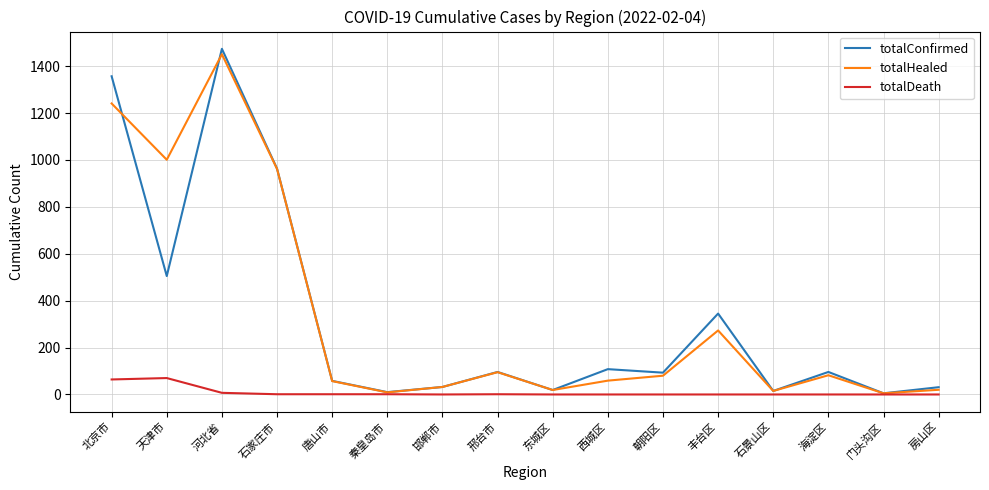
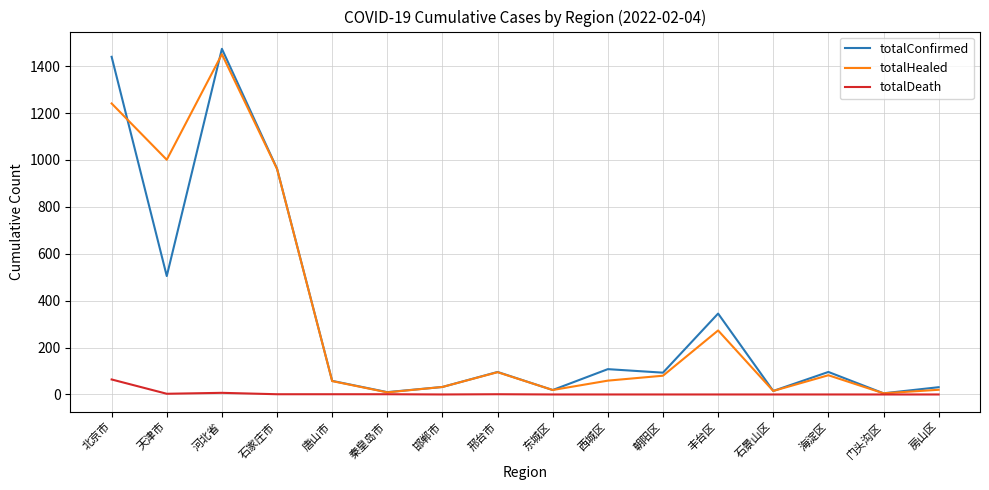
  {
    "totalConfirmed": {
-     "北京市": 1360,
+     "北京市": 1440,
      "天津市": 510,
      "河北省": 1470,
      "西城区": 110,
      "朝阳区": 90,
      "丰台区": 350,
      "海淀区": 100,
      "房山区": 30
    },
    "totalHealed": {
      "北京市": 1240,
      "天津市": 1000,
      "河北省": 1450,
      "西城区": 60,
      "朝阳区": 80,
      "丰台区": 270,
      "海淀区": 80,
      "房山区": 20
    },
    "totalDeath": {
      "北京市": 60,
-     "天津市": 70,
+     "天津市": 0,
      "河北省": 10,
      "石家庄市": 0,
      "唐山市": 0,
      "邯郸市": 0,
      "邢台市": 0,
      "东城区": 0,
      "西城区": 0,
      "朝阳区": 0,
      "丰台区": 0,
      "石景山区": 0,
      "海淀区": 0,
      "房山区": 0
    }
  }
